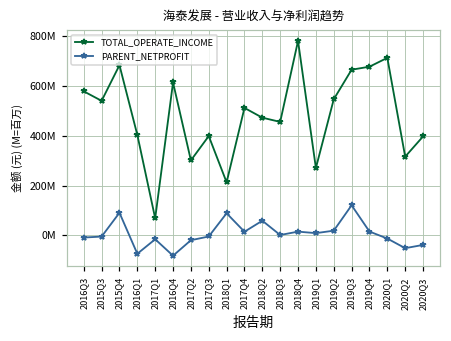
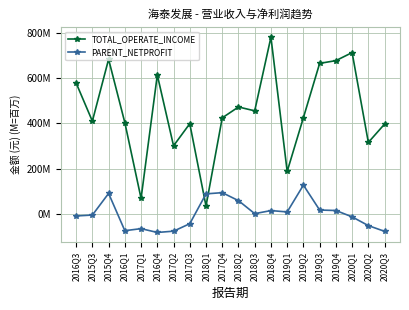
  {
    "TOTAL_OPERATE_INCOME": {
      "2016Q3": 580000000,
-     "2015Q3": 540000000,
+     "2015Q3": 410000000,
      "2016Q1": 400000000,
      "2017Q1": 70000000,
      "2016Q4": 610000000,
      "2017Q2": 300000000,
      "2017Q3": 400000000,
-     "2018Q1": 210000000,
-     "2017Q4": 510000000,
+     "2018Q1": 30000000,
+     "2017Q4": 420000000,
      "2018Q2": 470000000,
      "2018Q3": 460000000,
      "2018Q4": 780000000,
-     "2019Q1": 270000000,
-     "2019Q2": 550000000,
+     "2019Q1": 190000000,
+     "2019Q2": 430000000,
      "2019Q3": 670000000,
      "2019Q4": 680000000,
      "2020Q1": 710000000,
      "2020Q2": 320000000,
      "2020Q3": 400000000
    },
    "PARENT_NETPROFIT": {
      "2016Q3": -10000000,
      "2015Q3": -10000000,
      "2015Q4": 90000000,
      "2016Q1": -70000000,
-     "2017Q1": -20000000,
+     "2017Q1": -70000000,
      "2016Q4": -80000000,
-     "2017Q2": -20000000,
-     "2017Q3": 0,
+     "2017Q2": -80000000,
+     "2017Q3": -40000000,
      "2018Q1": 90000000,
-     "2017Q4": 10000000,
+     "2017Q4": 90000000,
      "2018Q2": 60000000,
      "2018Q3": 0,
      "2018Q4": 10000000,
      "2019Q1": 10000000,
-     "2019Q2": 20000000,
-     "2019Q3": 120000000,
+     "2019Q2": 130000000,
+     "2019Q3": 20000000,
      "2019Q4": 10000000,
      "2020Q1": -10000000,
      "2020Q2": -50000000,
-     "2020Q3": -40000000
+     "2020Q3": -80000000
    }
  }
